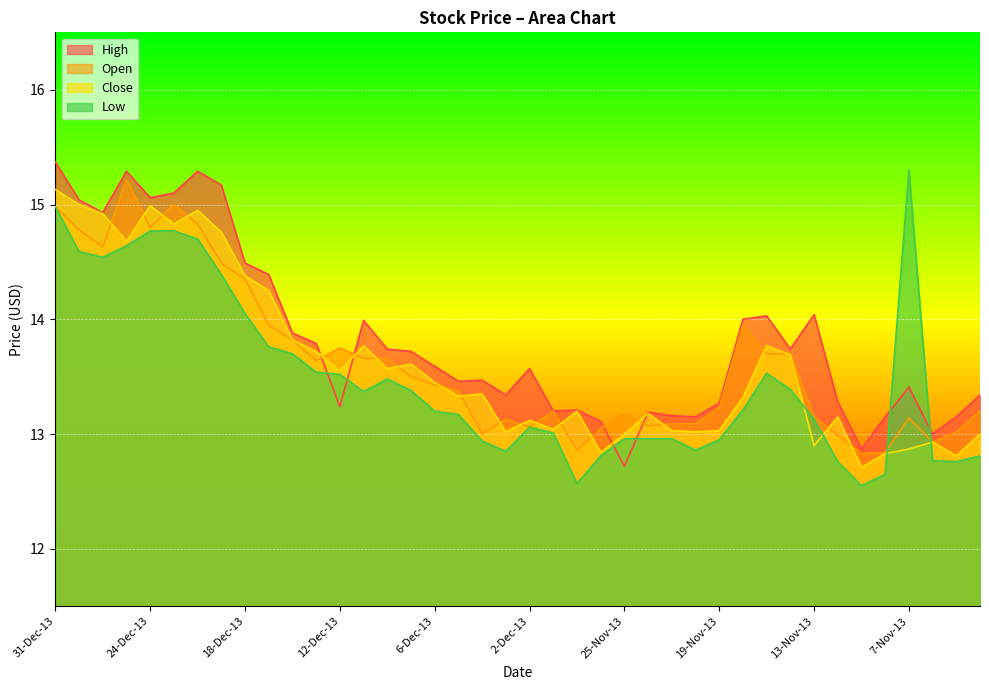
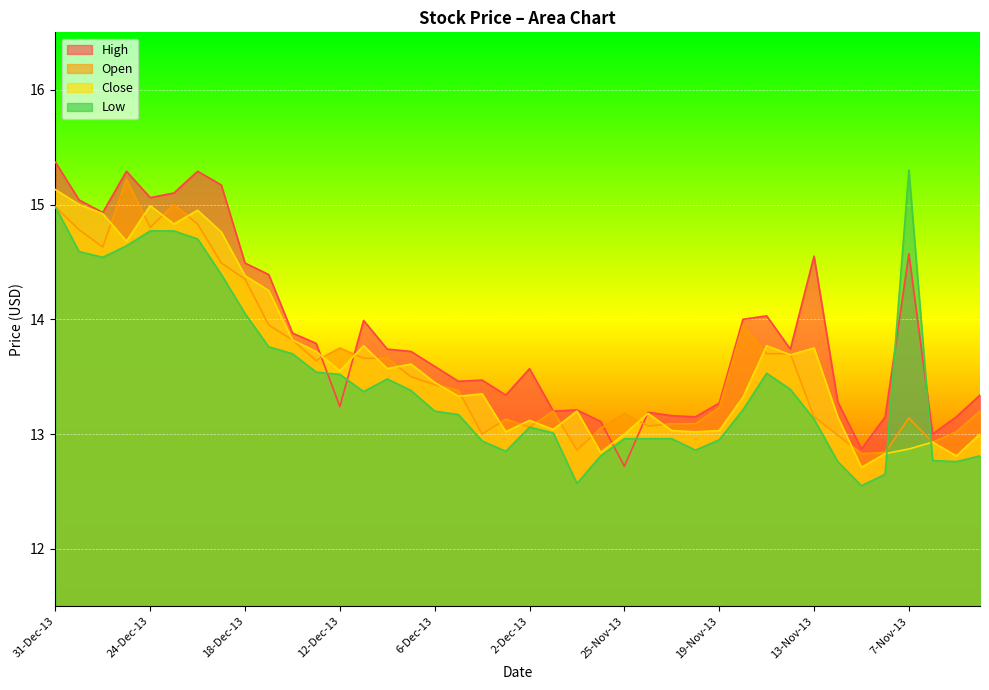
  {
    "High": {
      "31-Dec-13": 15.37,
      "24-Dec-13": 15.06,
      "18-Dec-13": 14.49,
      "12-Dec-13": 13.24,
      "6-Dec-13": 13.59,
      "2-Dec-13": 13.57,
      "25-Nov-13": 12.72,
      "19-Nov-13": 13.27,
-     "13-Nov-13": 14.04,
-     "7-Nov-13": 13.41
+     "13-Nov-13": 14.55,
+     "7-Nov-13": 14.57
    },
    "Open": {
      "24-Dec-13": 14.80,
      "18-Dec-13": 14.35,
      "12-Dec-13": 13.75,
      "25-Nov-13": 13.18,
      "19-Nov-13": 13.23,
      "7-Nov-13": 13.14
    },
    "Close": {
      "31-Dec-13": 15.13,
      "24-Dec-13": 14.99,
      "18-Dec-13": 14.38,
      "12-Dec-13": 13.55,
      "2-Dec-13": 13.12,
      "25-Nov-13": 13.00,
      "19-Nov-13": 13.03,
-     "13-Nov-13": 12.90,
+     "13-Nov-13": 13.75,
      "7-Nov-13": 12.87
    },
    "Low": {
      "24-Dec-13": 14.77,
      "18-Dec-13": 14.05,
      "12-Dec-13": 13.52,
      "6-Dec-13": 13.20,
      "25-Nov-13": 12.96,
      "19-Nov-13": 12.95,
      "7-Nov-13": 15.30
    }
  }
